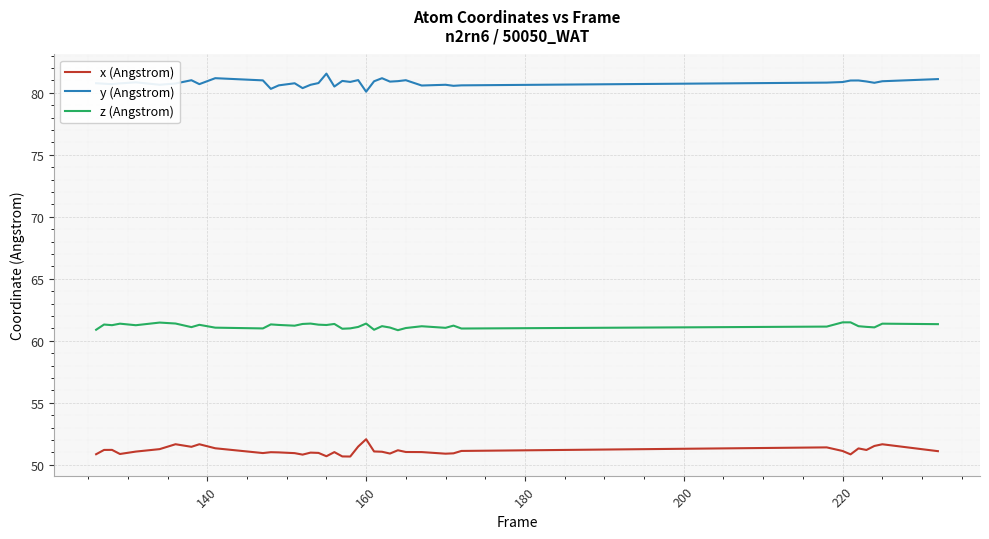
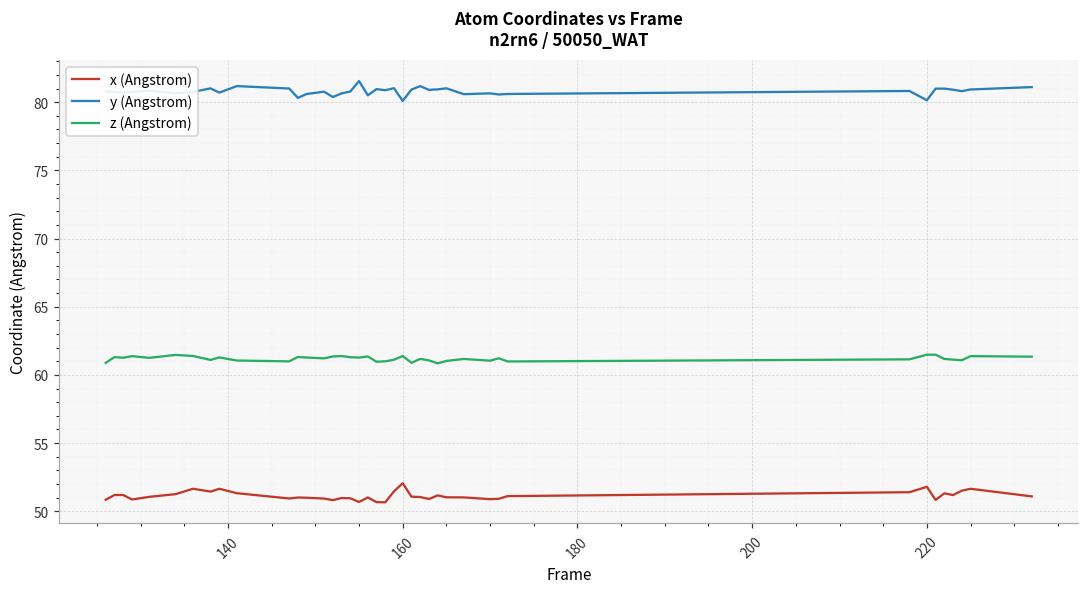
  {
    "x (Angstrom)": {
      "160": 52.1,
-     "220": 51.1
+     "220": 51.8
    },
    "y (Angstrom)": {
      "160": 80.1,
-     "220": 80.9
+     "220": 80.1
    },
    "z (Angstrom)": {
      "160": 61.4,
      "220": 61.5
    }
  }
